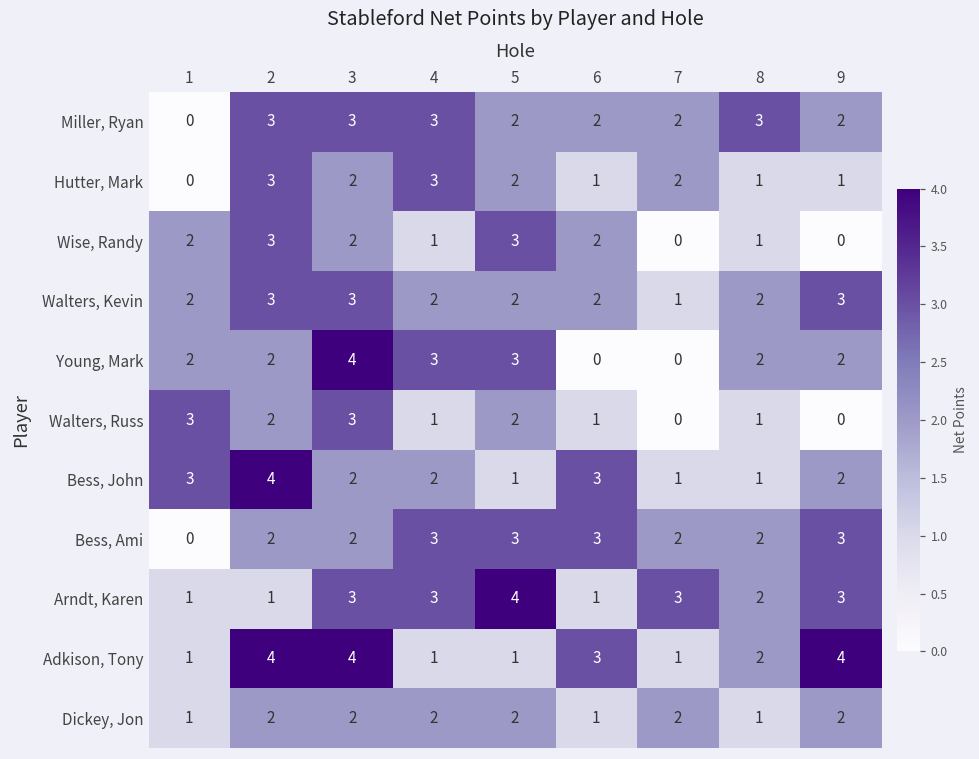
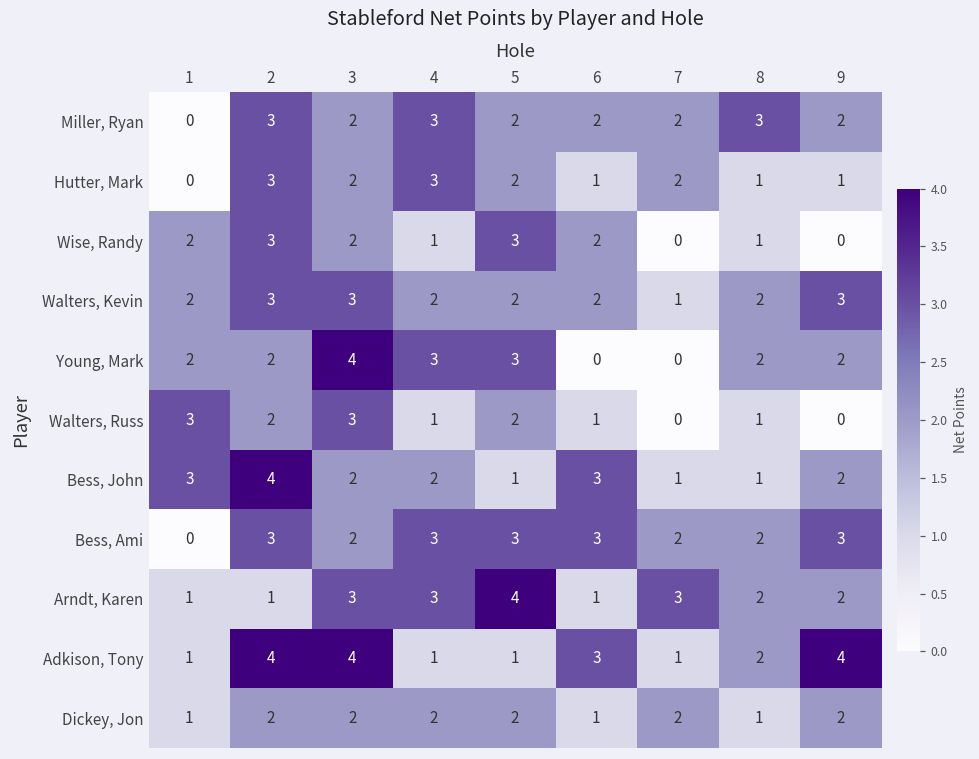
  {
    "Miller, Ryan": {
      "1": 0,
      "2": 3,
-     "3": 3,
+     "3": 2,
      "4": 3,
      "5": 2,
      "6": 2,
      "7": 2,
      "8": 3,
      "9": 2
    },
    "Hutter, Mark": {
      "1": 0,
      "2": 3,
      "3": 2,
      "4": 3,
      "5": 2,
      "6": 1,
      "7": 2,
      "8": 1,
      "9": 1
    },
    "Wise, Randy": {
      "1": 2,
      "2": 3,
      "3": 2,
      "4": 1,
      "5": 3,
      "6": 2,
      "7": 0,
      "8": 1,
      "9": 0
    },
    "Walters, Kevin": {
      "1": 2,
      "2": 3,
      "3": 3,
      "4": 2,
      "5": 2,
      "6": 2,
      "7": 1,
      "8": 2,
      "9": 3
    },
    "Young, Mark": {
      "1": 2,
      "2": 2,
      "3": 4,
      "4": 3,
      "5": 3,
      "6": 0,
      "7": 0,
      "8": 2,
      "9": 2
    },
    "Walters, Russ": {
      "1": 3,
      "2": 2,
      "3": 3,
      "4": 1,
      "5": 2,
      "6": 1,
      "7": 0,
      "8": 1,
      "9": 0
    },
    "Bess, John": {
      "1": 3,
      "2": 4,
      "3": 2,
      "4": 2,
      "5": 1,
      "6": 3,
      "7": 1,
      "8": 1,
      "9": 2
    },
    "Bess, Ami": {
      "1": 0,
-     "2": 2,
+     "2": 3,
      "3": 2,
      "4": 3,
      "5": 3,
      "6": 3,
      "7": 2,
      "8": 2,
      "9": 3
    },
    "Arndt, Karen": {
      "1": 1,
      "2": 1,
      "3": 3,
      "4": 3,
      "5": 4,
      "6": 1,
      "7": 3,
      "8": 2,
-     "9": 3
+     "9": 2
    },
    "Adkison, Tony": {
      "1": 1,
      "2": 4,
      "3": 4,
      "4": 1,
      "5": 1,
      "6": 3,
      "7": 1,
      "8": 2,
      "9": 4
    },
    "Dickey, Jon": {
      "1": 1,
      "2": 2,
      "3": 2,
      "4": 2,
      "5": 2,
      "6": 1,
      "7": 2,
      "8": 1,
      "9": 2
    }
  }
